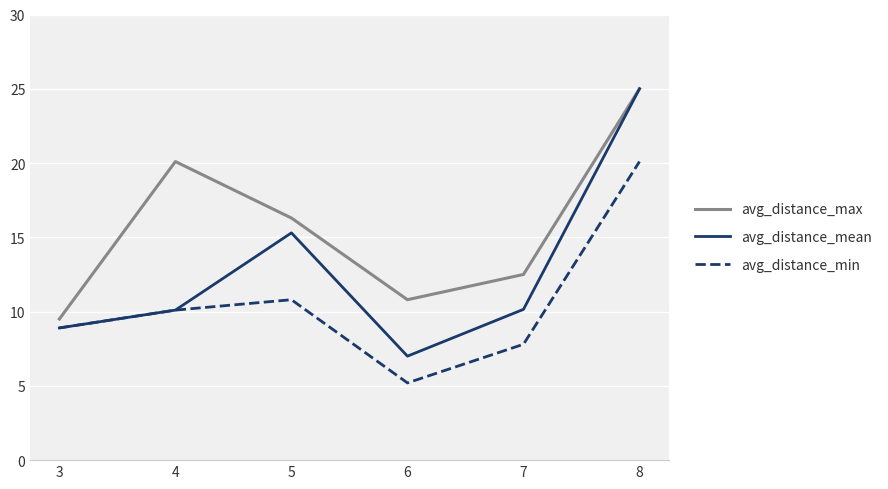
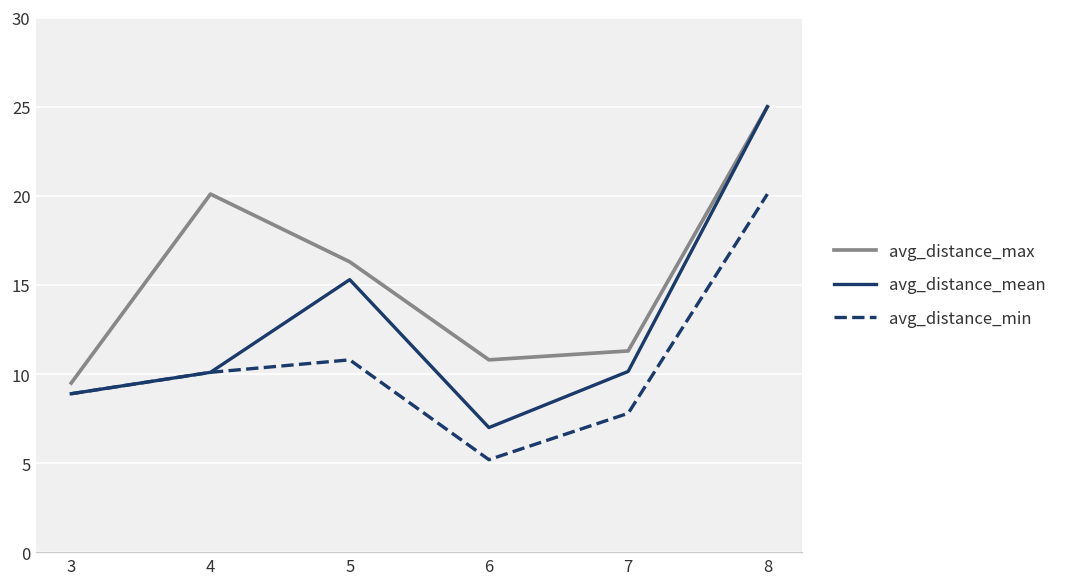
  {
    "avg_distance_max": {
      "3": 9.5,
      "4": 20.1,
      "5": 16.3,
      "6": 10.8,
-     "7": 12.5
+     "7": 11.3
    }
  }
